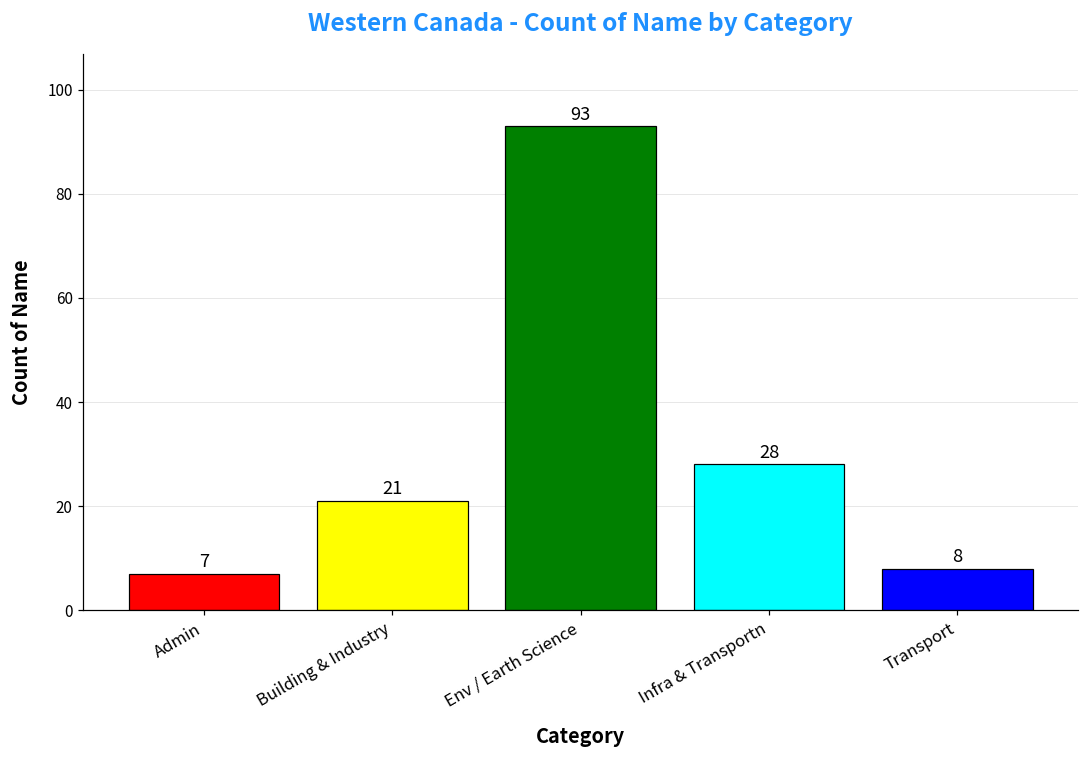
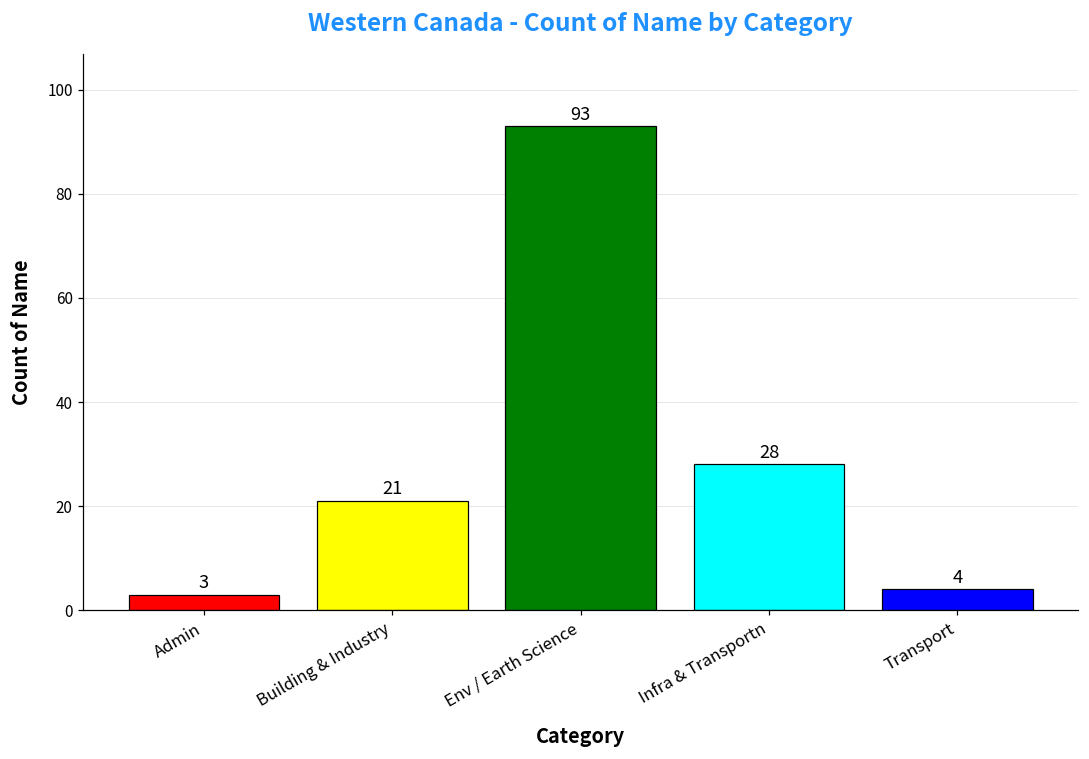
  {
-   "Admin": 7,
+   "Admin": 3,
    "Building & Industry": 21,
    "Env / Earth Science": 93,
    "Infra & Transportn": 28,
-   "Transport": 8
+   "Transport": 4
  }
